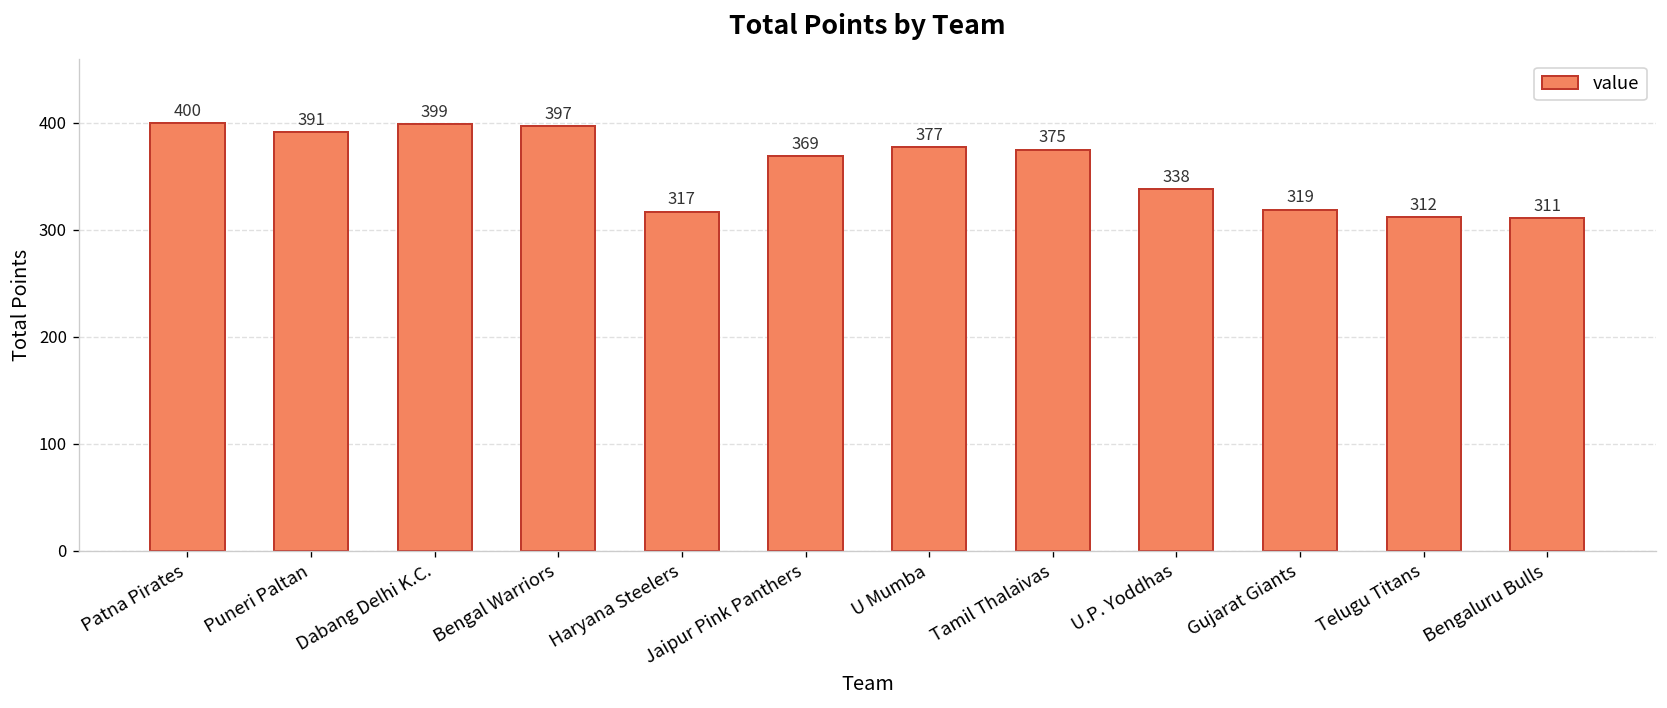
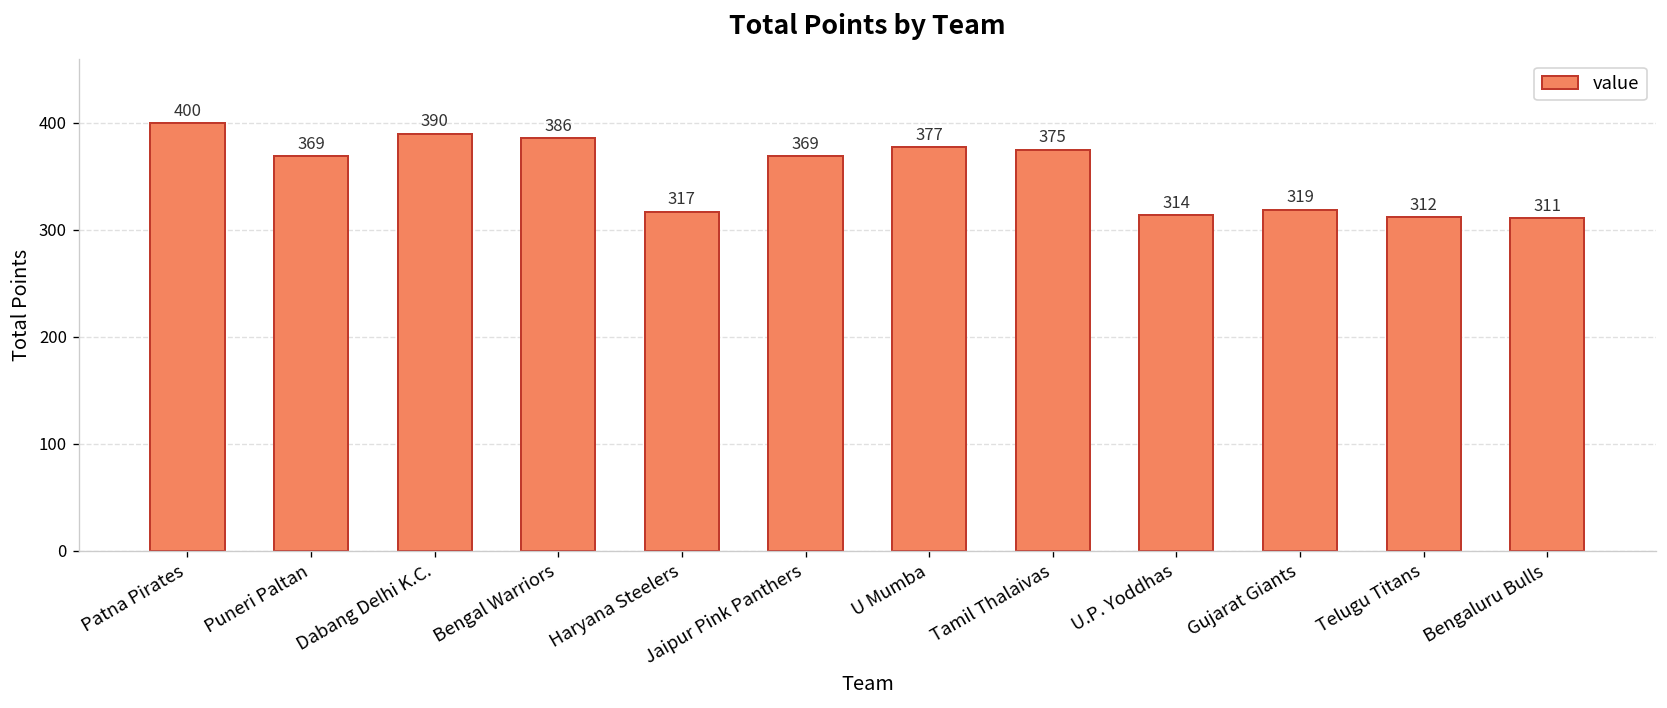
  {
    "Patna Pirates": 400,
-   "Puneri Paltan": 391,
-   "Dabang Delhi K.C.": 399,
-   "Bengal Warriors": 397,
+   "Puneri Paltan": 369,
+   "Dabang Delhi K.C.": 390,
+   "Bengal Warriors": 386,
    "Haryana Steelers": 317,
    "Jaipur Pink Panthers": 369,
    "U Mumba": 377,
    "Tamil Thalaivas": 375,
-   "U.P. Yoddhas": 338,
+   "U.P. Yoddhas": 314,
    "Gujarat Giants": 319,
    "Telugu Titans": 312,
    "Bengaluru Bulls": 311
  }
